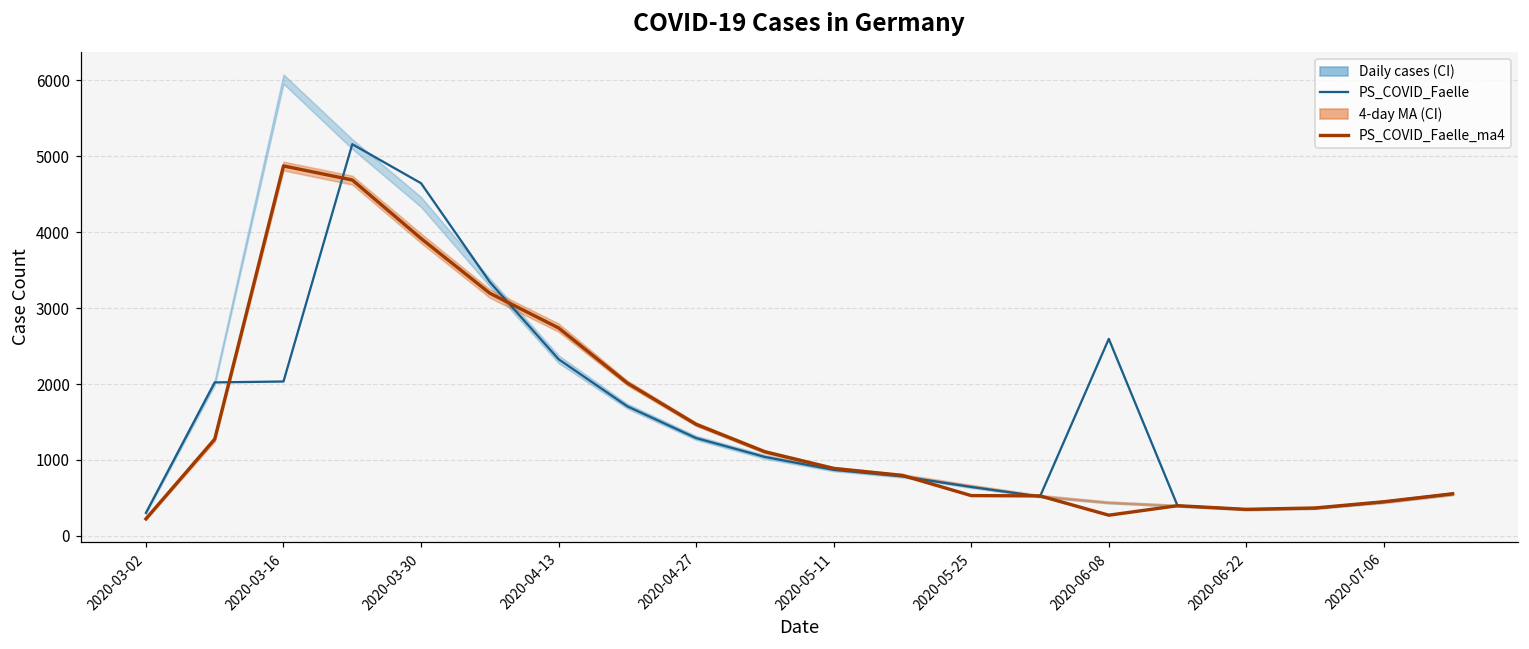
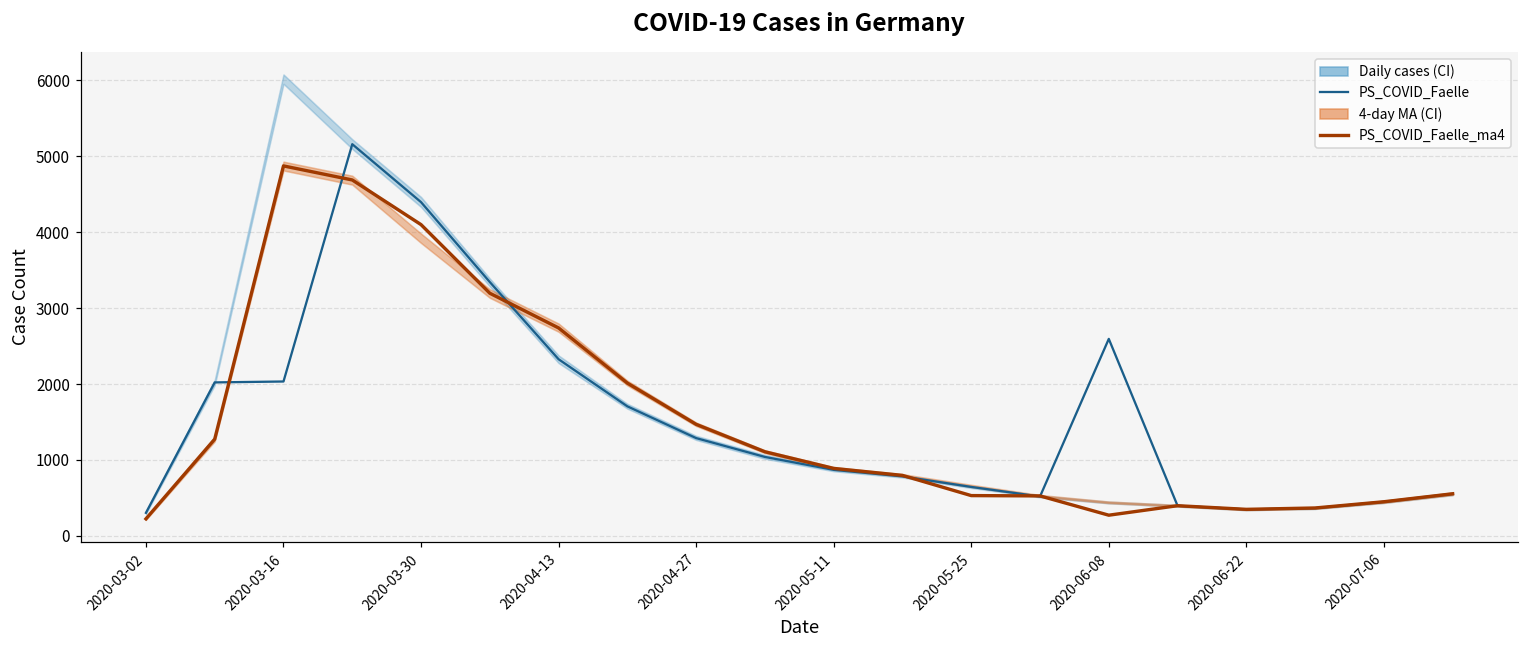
  {
    "PS_COVID_Faelle": {
      "2020-03-16": 2000,
-     "2020-03-30": 4600,
+     "2020-03-30": 4400,
      "2020-04-13": 2300,
      "2020-06-08": 2600
    },
    "PS_COVID_Faelle_ma4": {
      "2020-03-16": 4900,
-     "2020-03-30": 3900,
+     "2020-03-30": 4100,
      "2020-04-13": 2700,
      "2020-05-25": 500,
      "2020-06-08": 300
    }
  }
